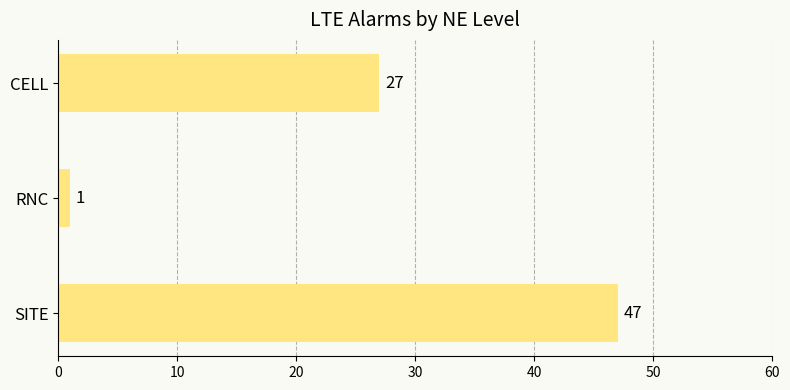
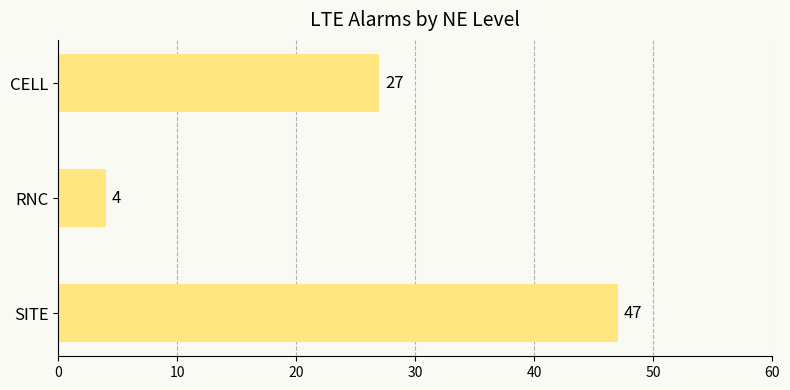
  {
    "CELL": 27,
-   "RNC": 1,
+   "RNC": 4,
    "SITE": 47
  }
